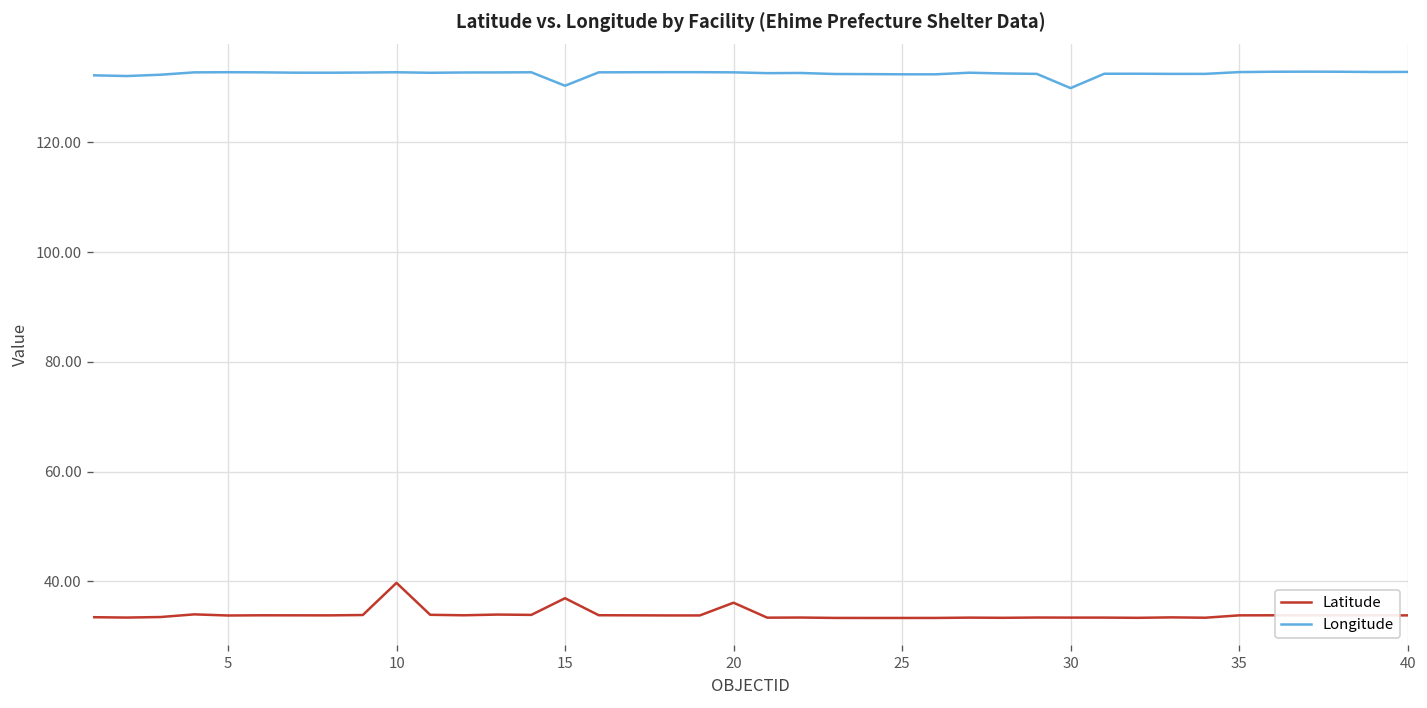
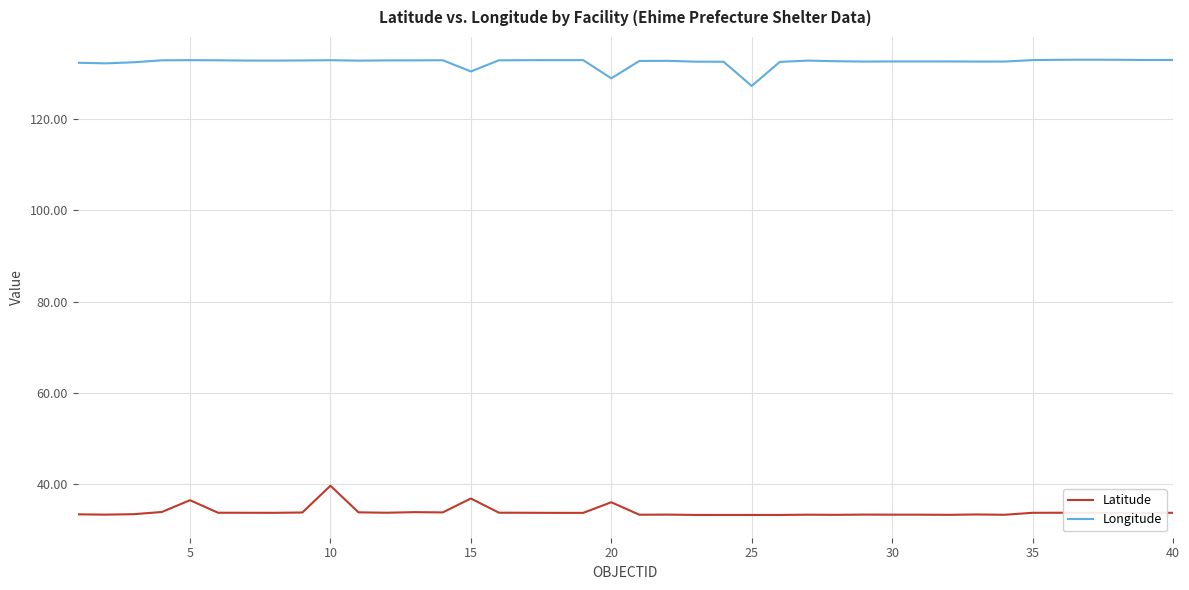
  {
    "Latitude": {
-     "5": 34,
+     "5": 37,
      "10": 40,
      "15": 37,
      "20": 36,
      "25": 33,
      "30": 33,
      "35": 34,
      "40": 34
    },
    "Longitude": {
      "5": 133,
      "10": 133,
      "15": 130,
-     "20": 133,
-     "25": 132,
-     "30": 130,
+     "20": 129,
+     "25": 127,
+     "30": 133,
      "35": 133,
      "40": 133
    }
  }
